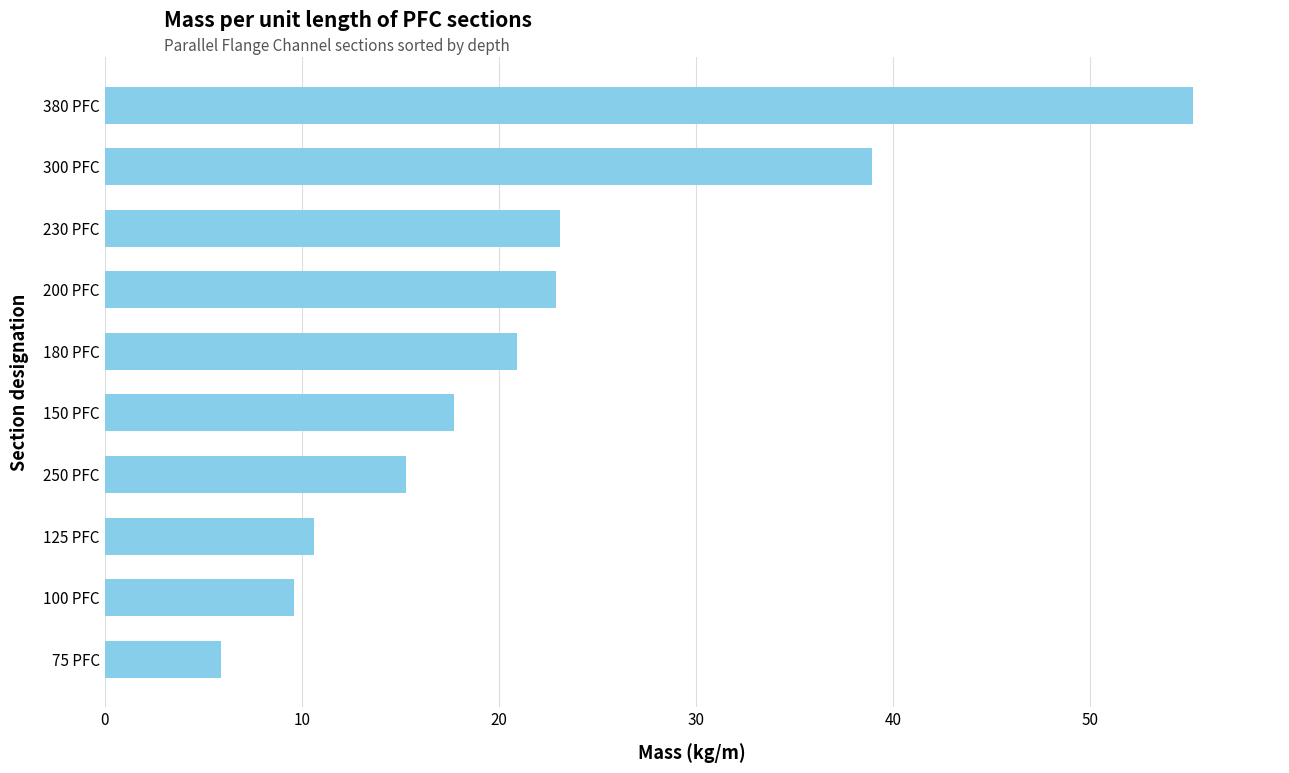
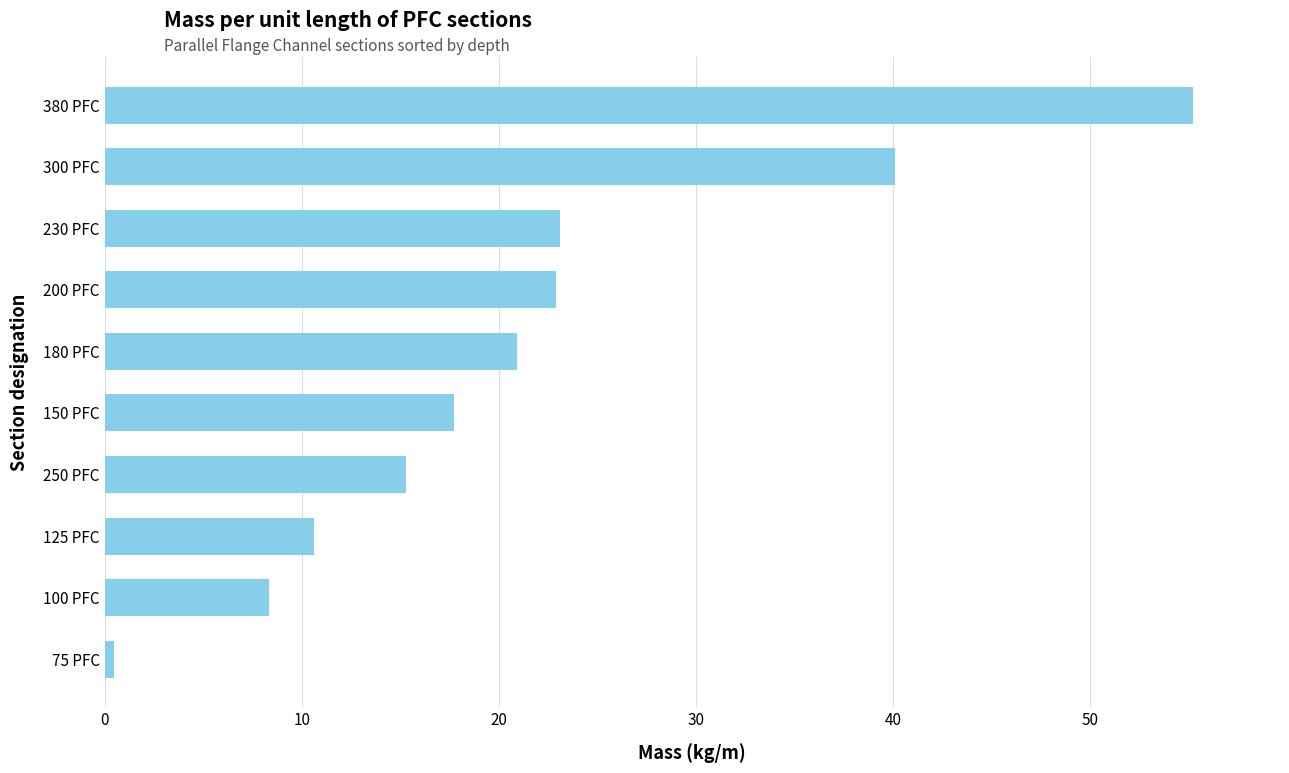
  {
    "380 PFC": 55.2,
-   "300 PFC": 38.9,
+   "300 PFC": 40.1,
    "230 PFC": 23.1,
    "200 PFC": 22.9,
    "180 PFC": 20.9,
    "150 PFC": 17.7,
    "250 PFC": 15.3,
    "125 PFC": 10.6,
-   "100 PFC": 9.6,
-   "75 PFC": 5.9
+   "100 PFC": 8.3,
+   "75 PFC": 0.5
  }
